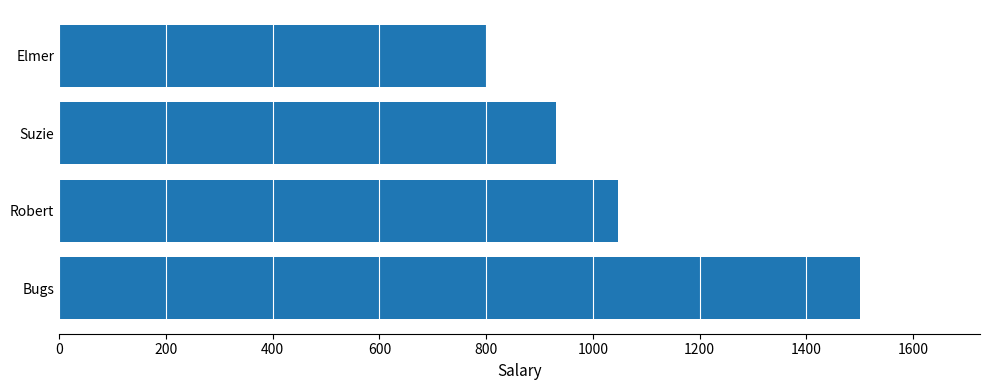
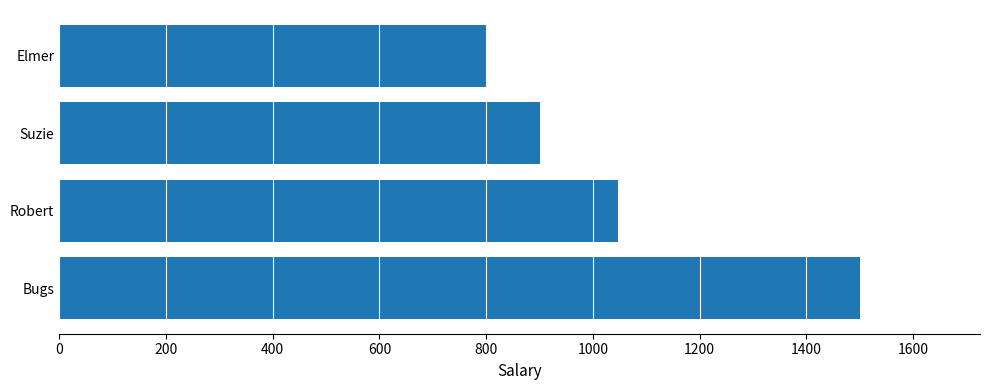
  {
    "Elmer": 800,
-   "Suzie": 930,
+   "Suzie": 900,
    "Robert": 1050,
    "Bugs": 1500
  }
